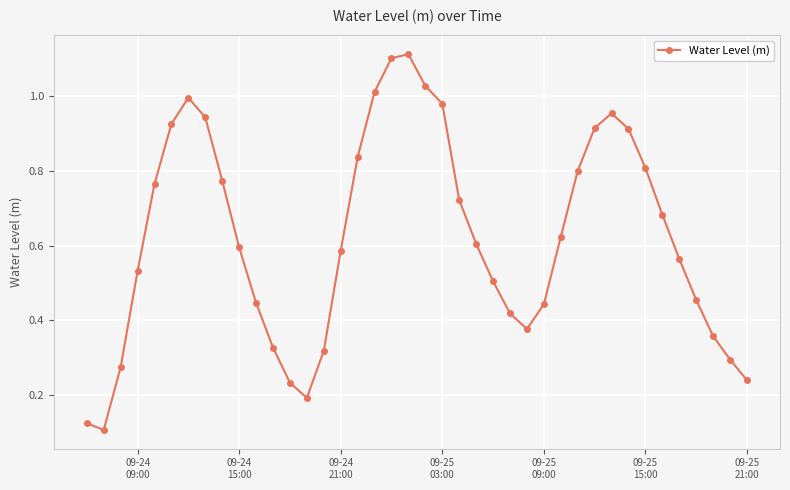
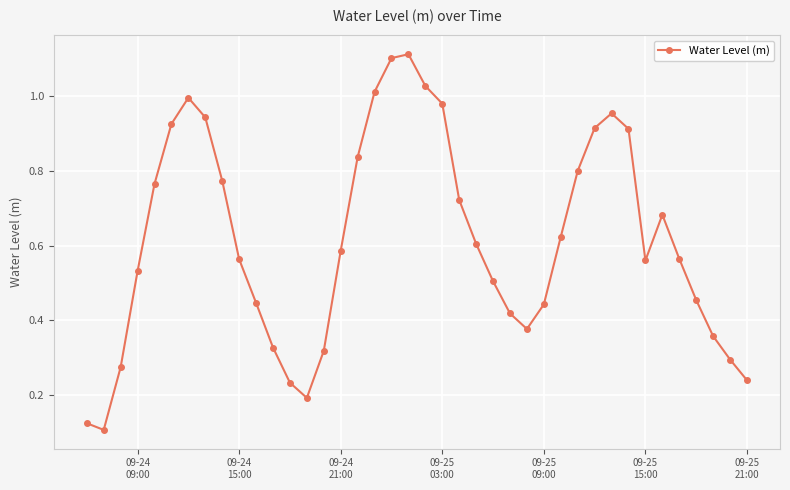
  {
    "09-24 09:00": 0.53,
-   "09-24 15:00": 0.60,
+   "09-24 15:00": 0.56,
    "09-24 21:00": 0.59,
    "09-25 03:00": 0.98,
    "09-25 09:00": 0.44,
-   "09-25 15:00": 0.81,
+   "09-25 15:00": 0.56,
    "09-25 21:00": 0.24
  }
